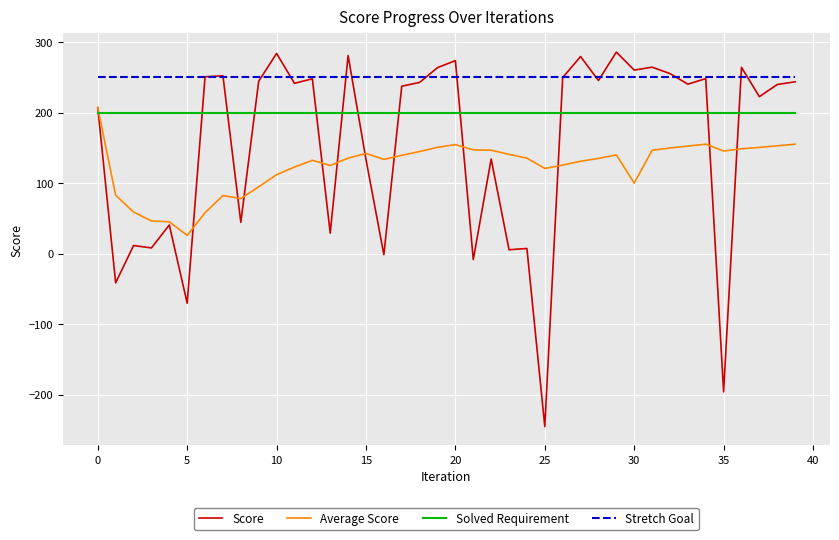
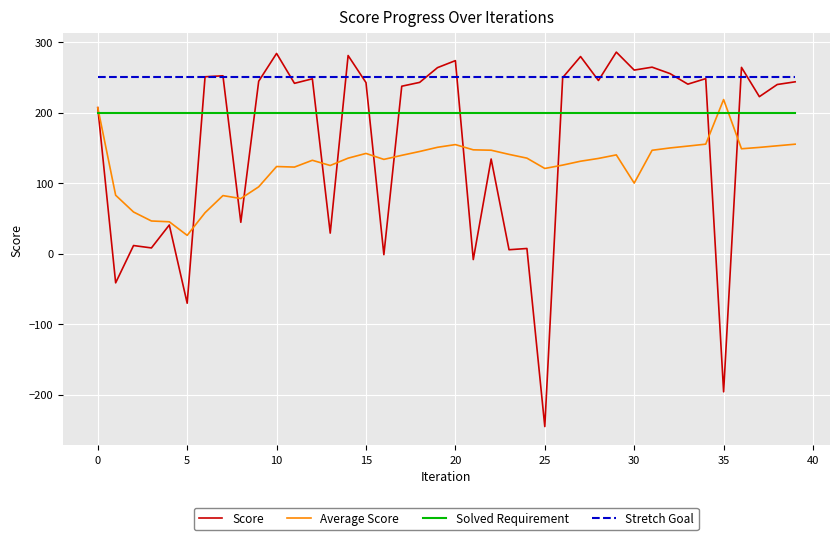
  {
    "Score": {
      "5": -70,
      "10": 280,
-     "15": 130,
+     "15": 240,
      "20": 270,
      "25": -250,
      "30": 260,
      "35": -200
    },
    "Average Score": {
      "5": 30,
-     "10": 110,
+     "10": 120,
      "15": 140,
      "20": 150,
      "25": 120,
      "30": 100,
-     "35": 150
+     "35": 220
    },
    "Solved Requirement": {
      "0": 200,
      "5": 200,
      "10": 200,
      "15": 200,
      "20": 200,
      "25": 200,
      "30": 200,
      "35": 200
    },
    "Stretch Goal": {
      "0": 250,
      "5": 250,
      "10": 250,
      "15": 250,
      "20": 250,
      "25": 250,
      "30": 250,
      "35": 250
    }
  }
